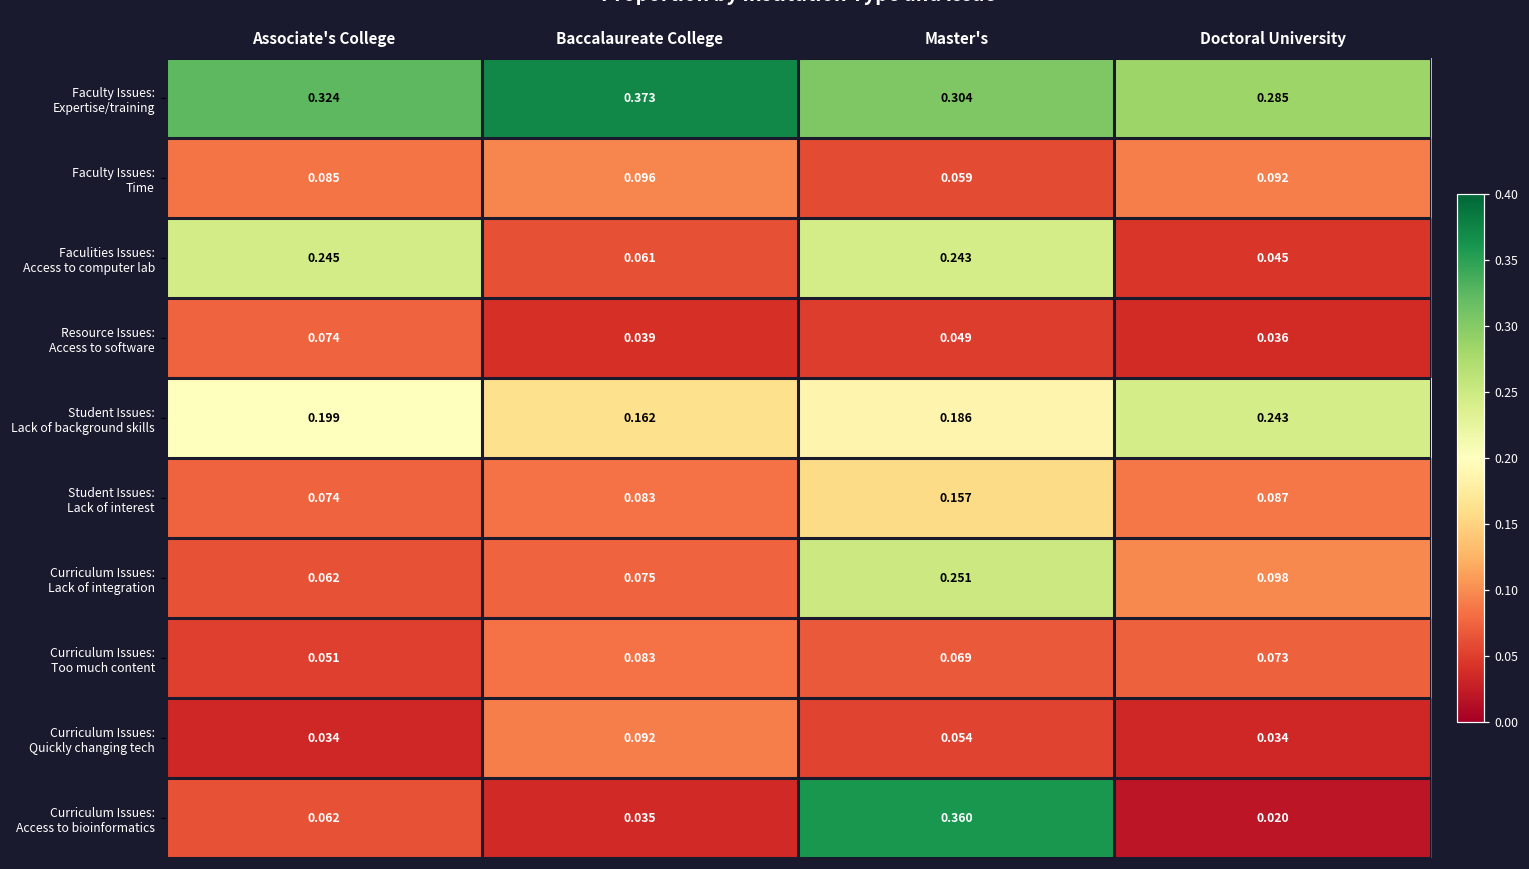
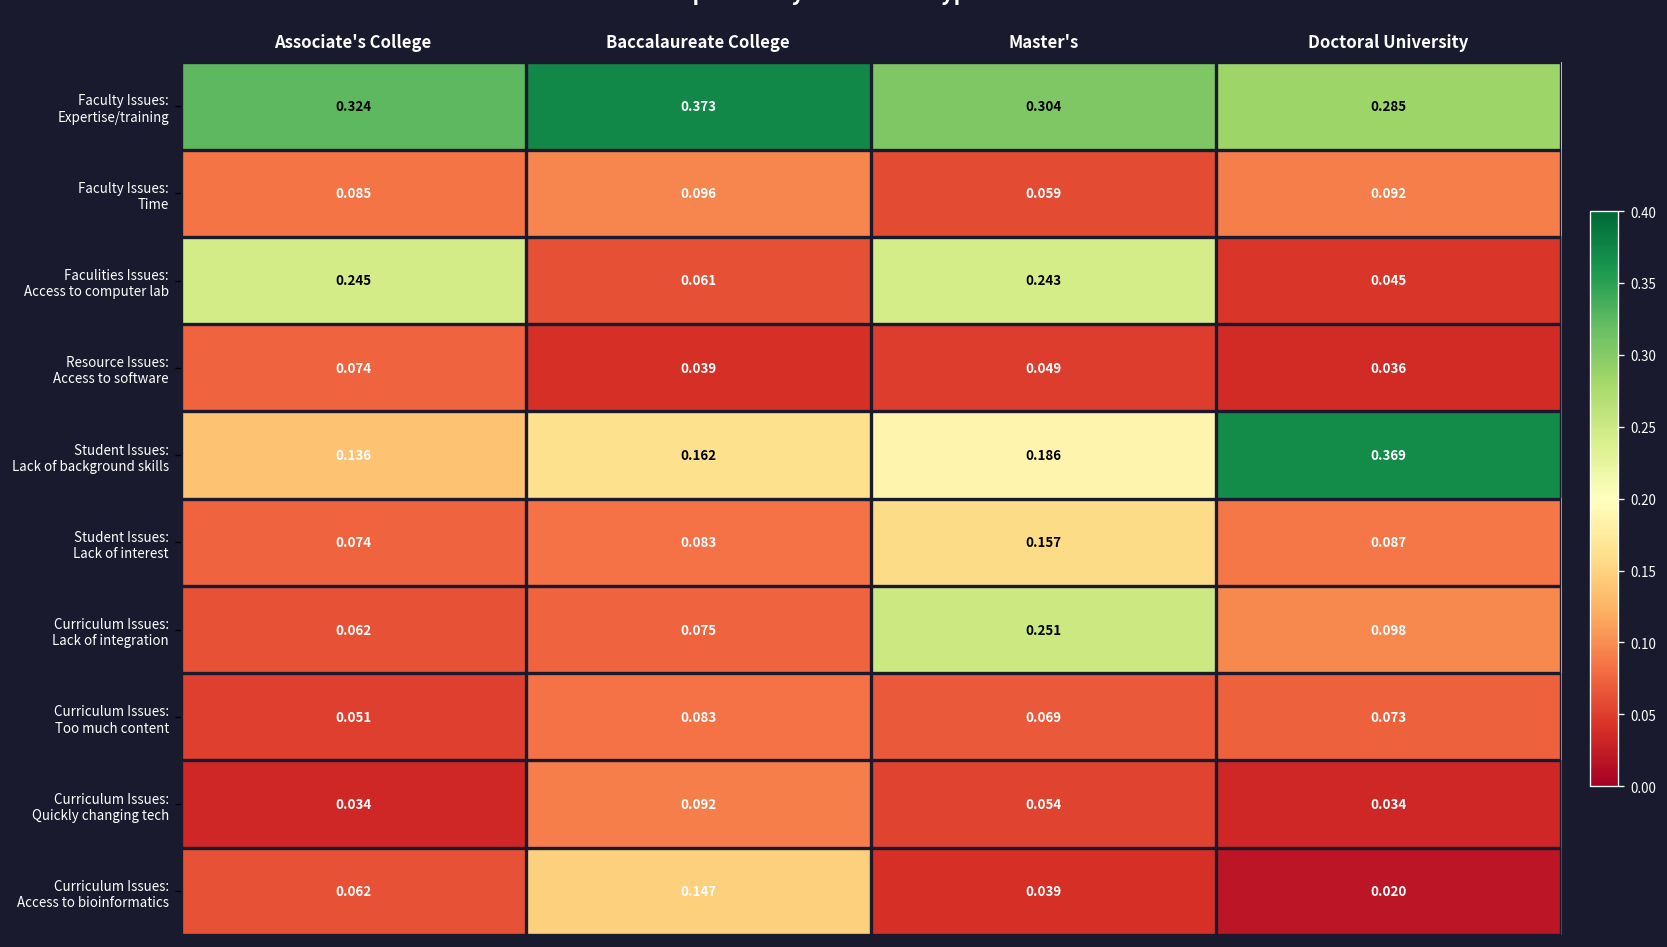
  {
    "Faculty Issues: Expertise/training": {
      "Associate's College": 0.324,
      "Baccalaureate College": 0.373,
      "Master's": 0.304,
      "Doctoral University": 0.285
    },
    "Faculty Issues: Time": {
      "Associate's College": 0.085,
      "Baccalaureate College": 0.096,
      "Master's": 0.059,
      "Doctoral University": 0.092
    },
    "Faculities Issues: Access to computer lab": {
      "Associate's College": 0.245,
      "Baccalaureate College": 0.061,
      "Master's": 0.243,
      "Doctoral University": 0.045
    },
    "Resource Issues: Access to software": {
      "Associate's College": 0.074,
      "Baccalaureate College": 0.039,
      "Master's": 0.049,
      "Doctoral University": 0.036
    },
    "Student Issues: Lack of background skills": {
-     "Associate's College": 0.199,
+     "Associate's College": 0.136,
      "Baccalaureate College": 0.162,
      "Master's": 0.186,
-     "Doctoral University": 0.243
+     "Doctoral University": 0.369
    },
    "Student Issues: Lack of interest": {
      "Associate's College": 0.074,
      "Baccalaureate College": 0.083,
      "Master's": 0.157,
      "Doctoral University": 0.087
    },
    "Curriculum Issues: Lack of integration": {
      "Associate's College": 0.062,
      "Baccalaureate College": 0.075,
      "Master's": 0.251,
      "Doctoral University": 0.098
    },
    "Curriculum Issues: Too much content": {
      "Associate's College": 0.051,
      "Baccalaureate College": 0.083,
      "Master's": 0.069,
      "Doctoral University": 0.073
    },
    "Curriculum Issues: Quickly changing tech": {
      "Associate's College": 0.034,
      "Baccalaureate College": 0.092,
      "Master's": 0.054,
      "Doctoral University": 0.034
    },
    "Curriculum Issues: Access to bioinformatics": {
      "Associate's College": 0.062,
-     "Baccalaureate College": 0.035,
-     "Master's": 0.360,
+     "Baccalaureate College": 0.147,
+     "Master's": 0.039,
      "Doctoral University": 0.020
    }
  }
